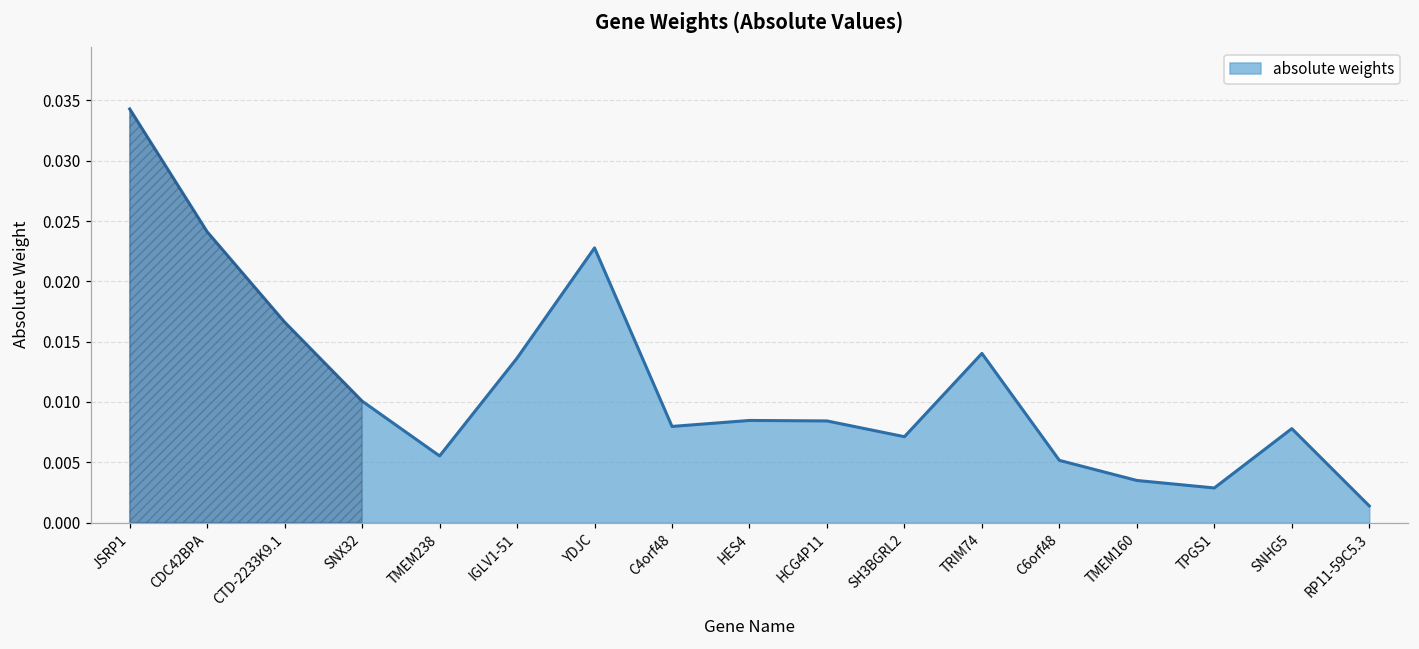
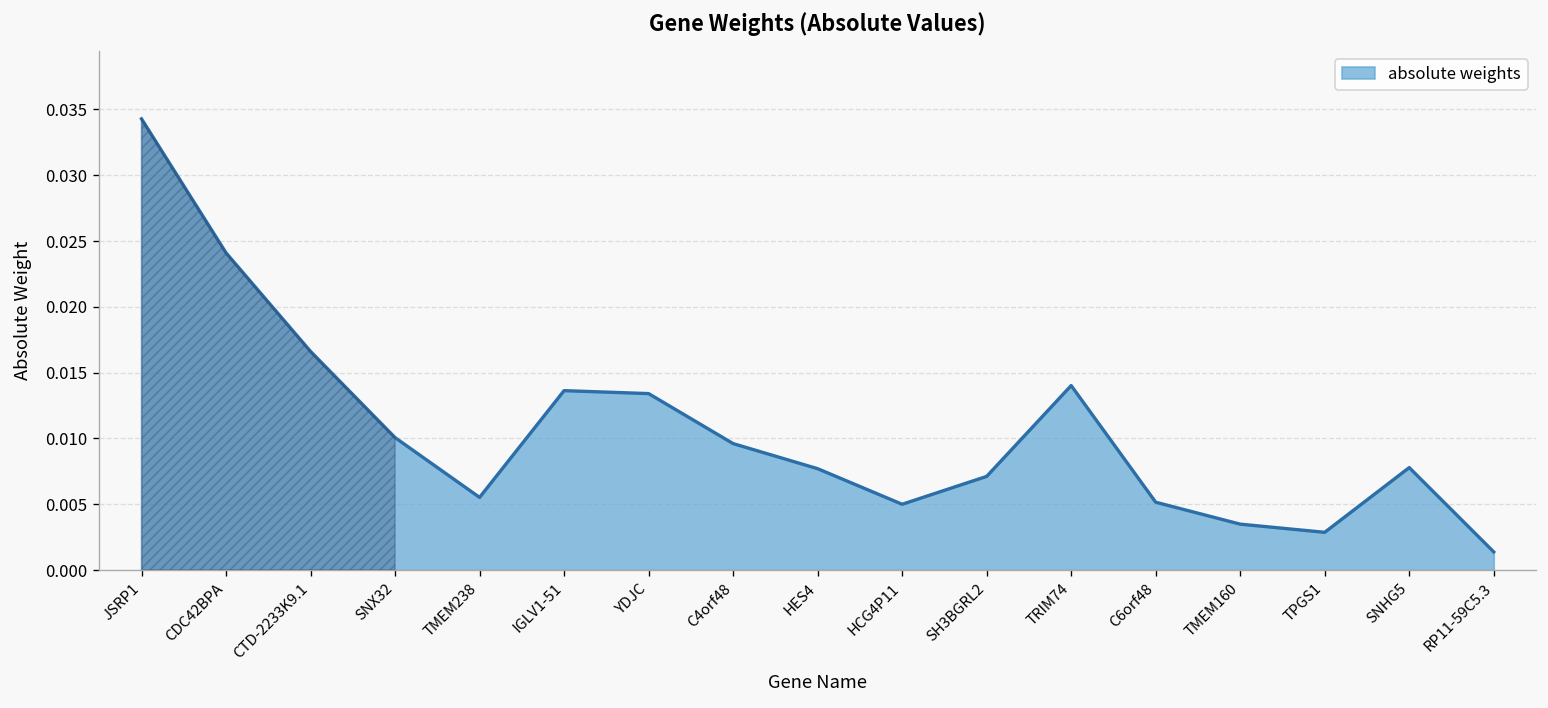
  {
    "absolute weights": {
      "TMEM238": 0.0055,
      "IGLV1-51": 0.0136,
-     "YDJC": 0.0228,
-     "C4orf48": 0.0080,
-     "HES4": 0.0085,
-     "HCG4P11": 0.0084,
+     "YDJC": 0.0134,
+     "C4orf48": 0.0096,
+     "HES4": 0.0077,
+     "HCG4P11": 0.0050,
      "SH3BGRL2": 0.0071,
      "TRIM74": 0.0140,
      "C6orf48": 0.0052,
      "TMEM160": 0.0035,
      "TPGS1": 0.0029,
      "SNHG5": 0.0078,
      "RP11-59C5.3": 0.0014
    }
  }
